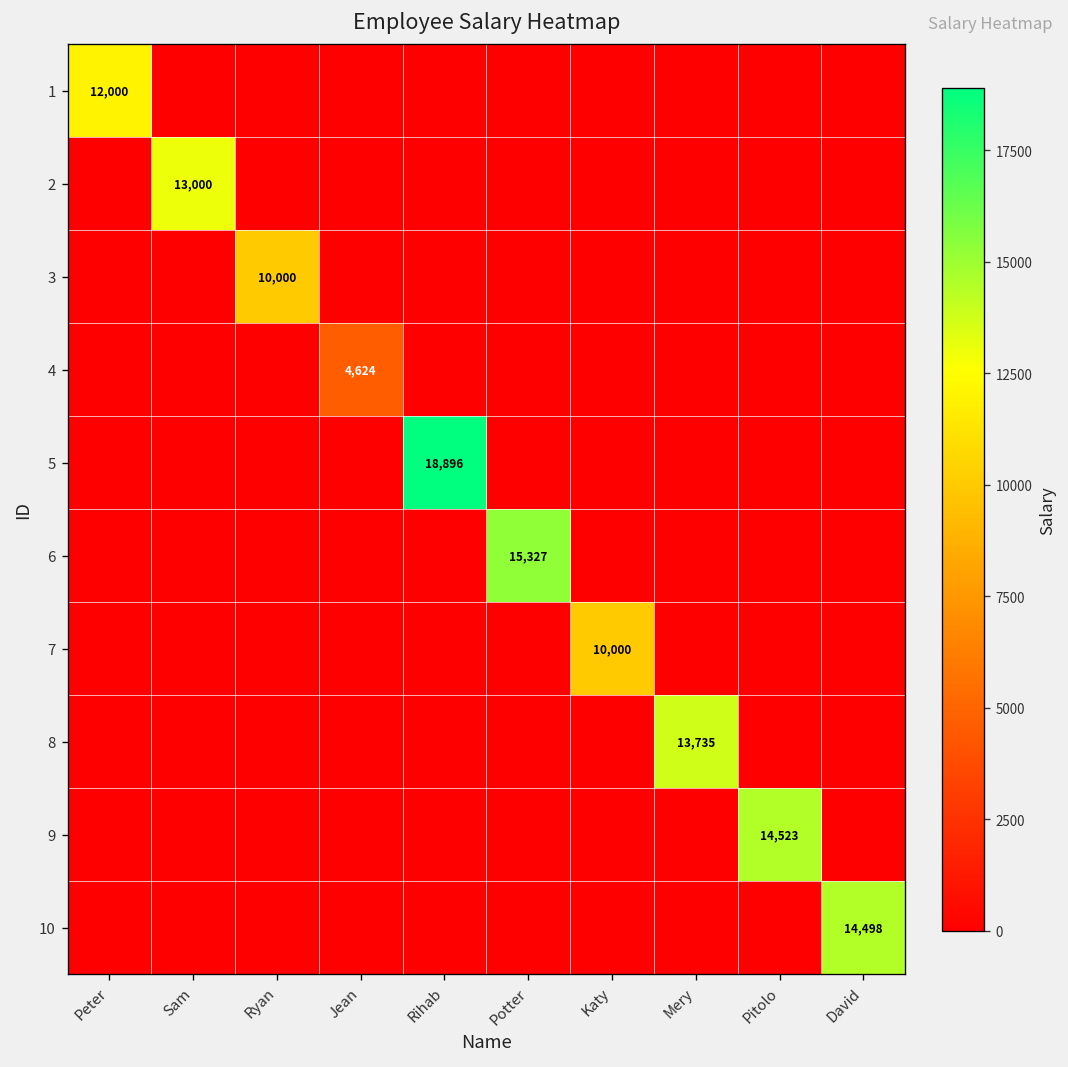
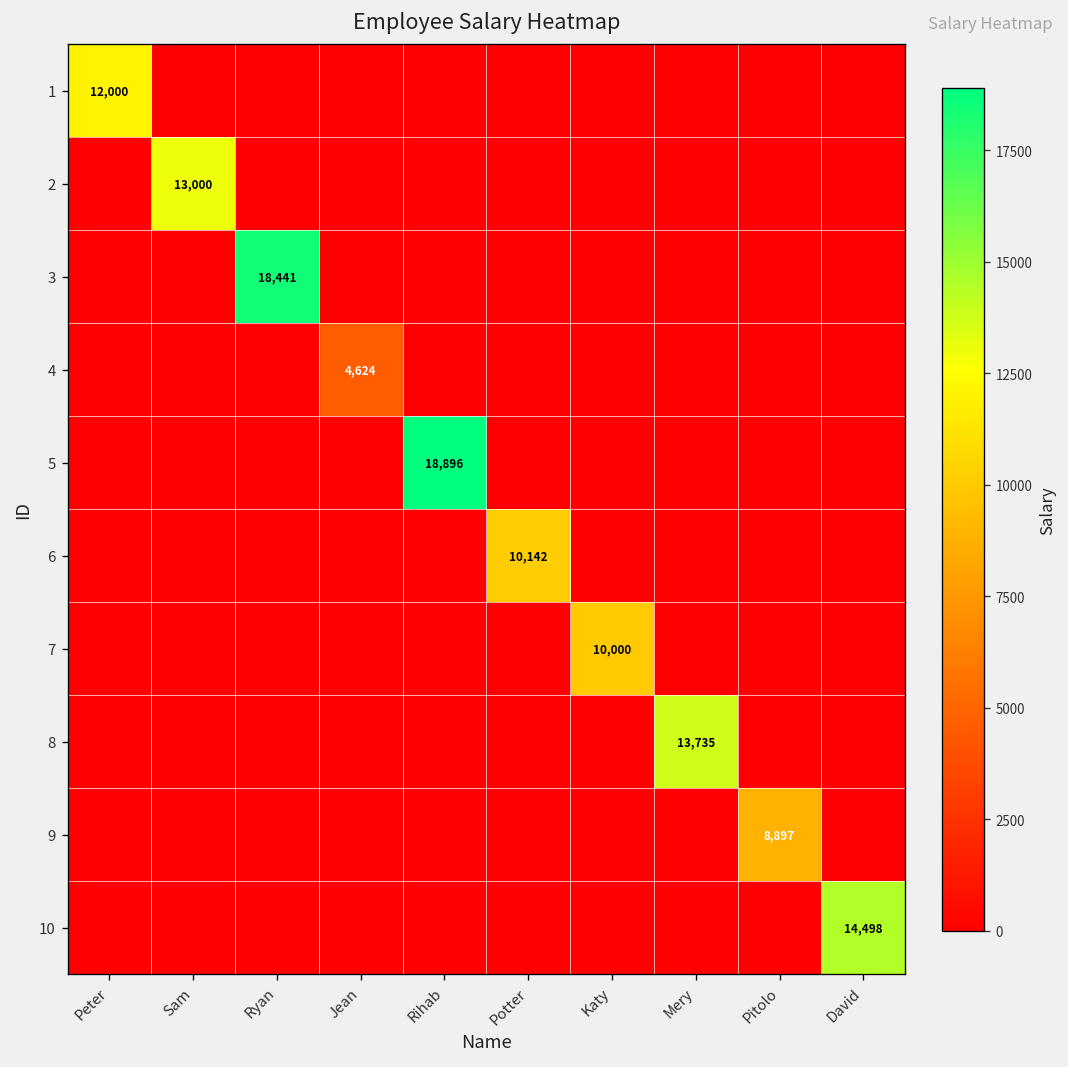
  {
    "1": {
      "Peter": "12,000"
    },
    "2": {
      "Sam": "13,000"
    },
    "3": {
-     "Ryan": "10,000"
+     "Ryan": "18,441"
    },
    "4": {
      "Jean": "4,624"
    },
    "5": {
      "Rihab": "18,896"
    },
    "6": {
-     "Potter": "15,327"
+     "Potter": "10,142"
    },
    "7": {
      "Katy": "10,000"
    },
    "8": {
      "Mery": "13,735"
    },
    "9": {
-     "Pitolo": "14,523"
+     "Pitolo": "8,897"
    },
    "10": {
      "David": "14,498"
    }
  }
